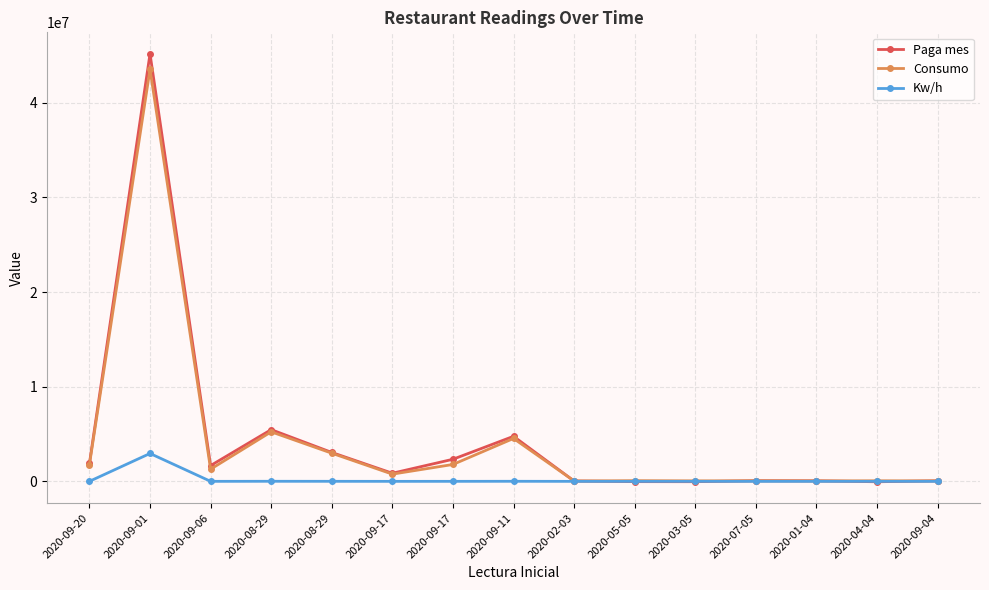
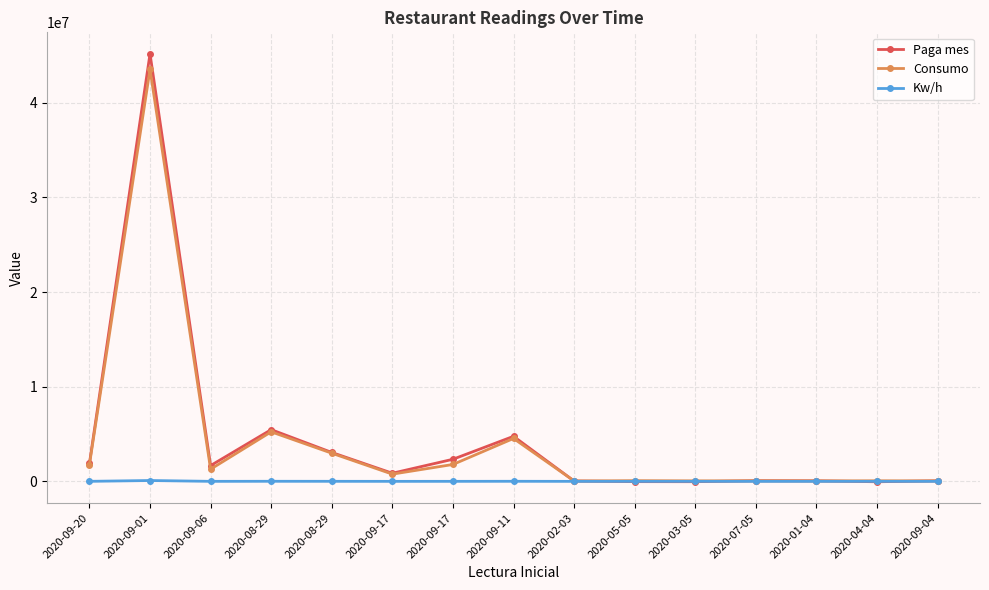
  {
    "Kw/h": {
      "2020-09-20": 0,
-     "2020-09-01": 3000000,
+     "2020-09-01": 0,
      "2020-09-06": 0,
      "2020-09-11": 0
    }
  }
